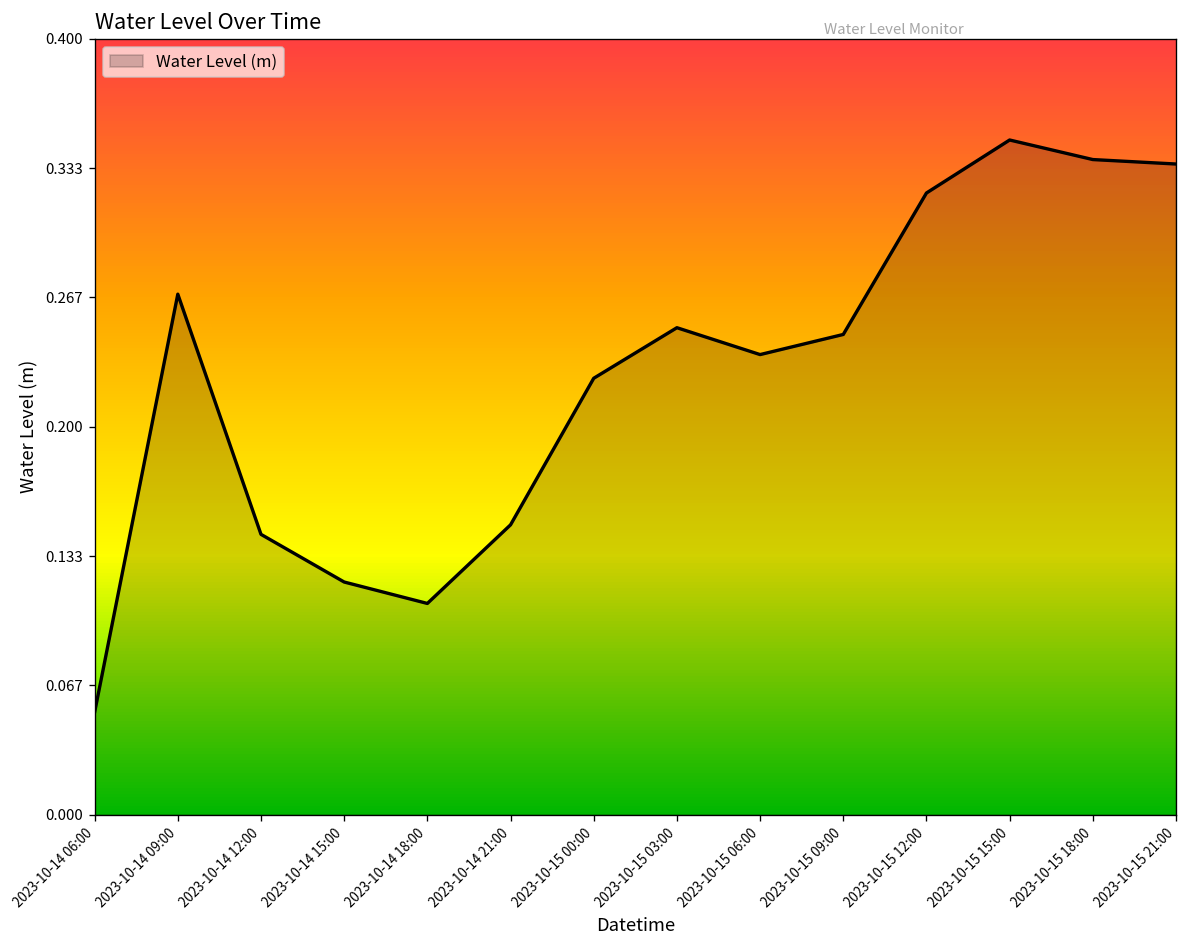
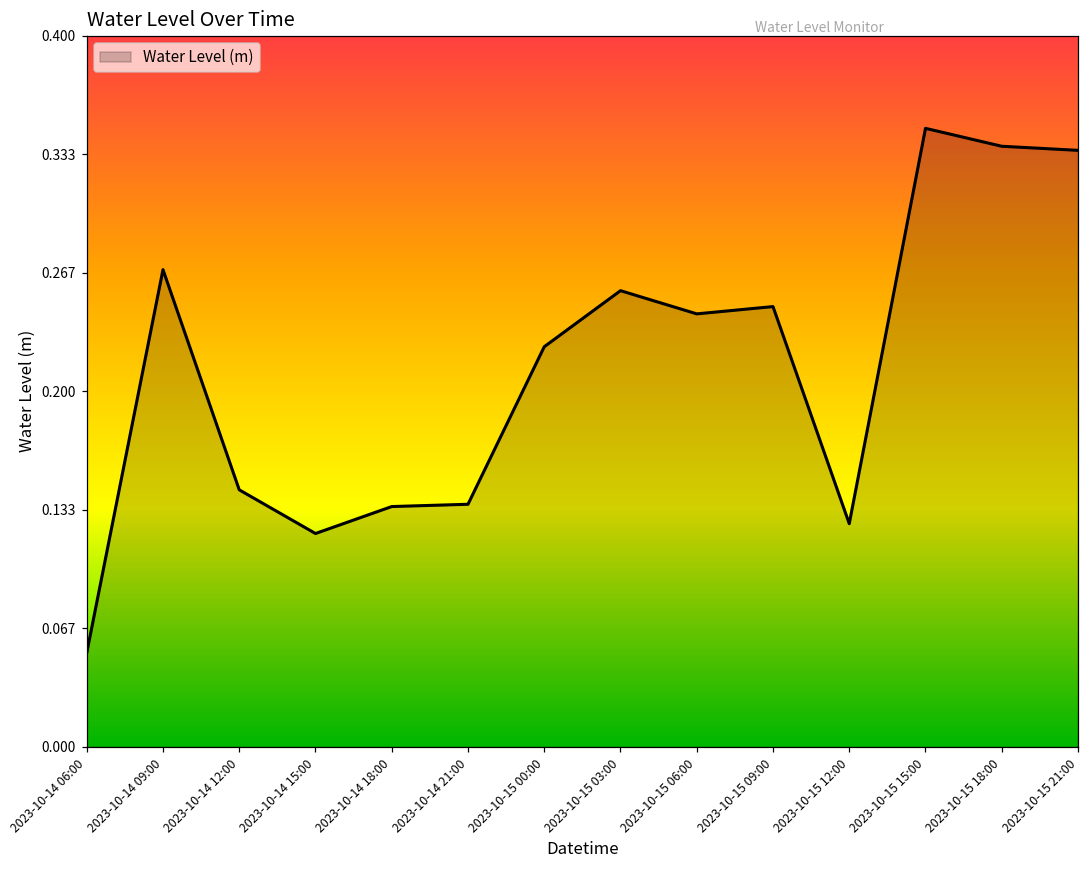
  {
    "2023-10-14 06:00": 0.053,
    "2023-10-14 09:00": 0.268,
    "2023-10-14 12:00": 0.144,
    "2023-10-14 15:00": 0.120,
-   "2023-10-14 18:00": 0.109,
-   "2023-10-14 21:00": 0.149,
+   "2023-10-14 18:00": 0.135,
+   "2023-10-14 21:00": 0.136,
    "2023-10-15 00:00": 0.225,
-   "2023-10-15 03:00": 0.251,
-   "2023-10-15 06:00": 0.237,
+   "2023-10-15 03:00": 0.256,
+   "2023-10-15 06:00": 0.243,
    "2023-10-15 09:00": 0.248,
-   "2023-10-15 12:00": 0.320,
+   "2023-10-15 12:00": 0.125,
    "2023-10-15 15:00": 0.348,
    "2023-10-15 18:00": 0.338,
    "2023-10-15 21:00": 0.335
  }
